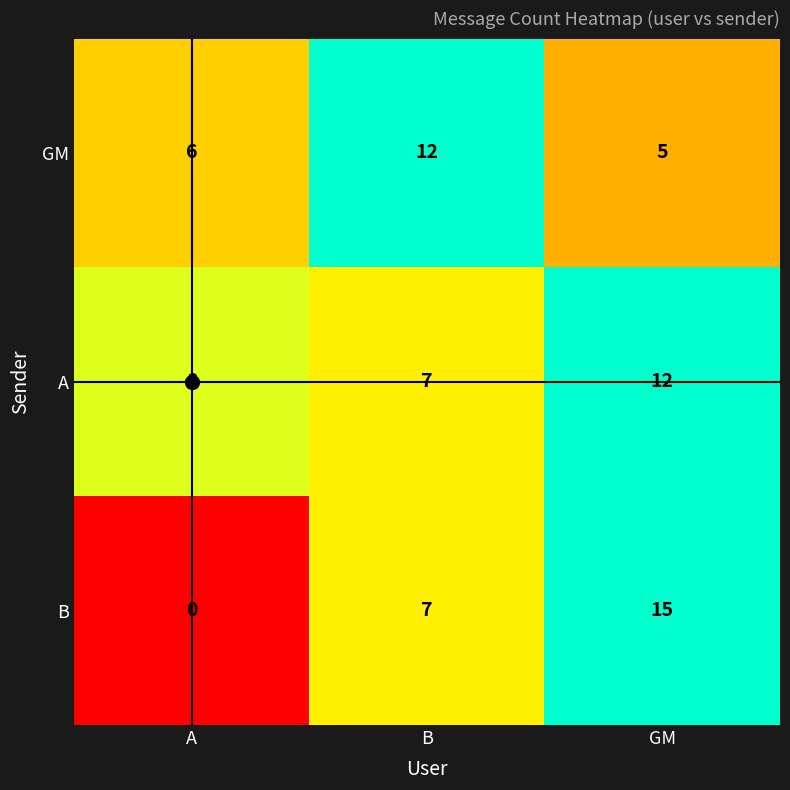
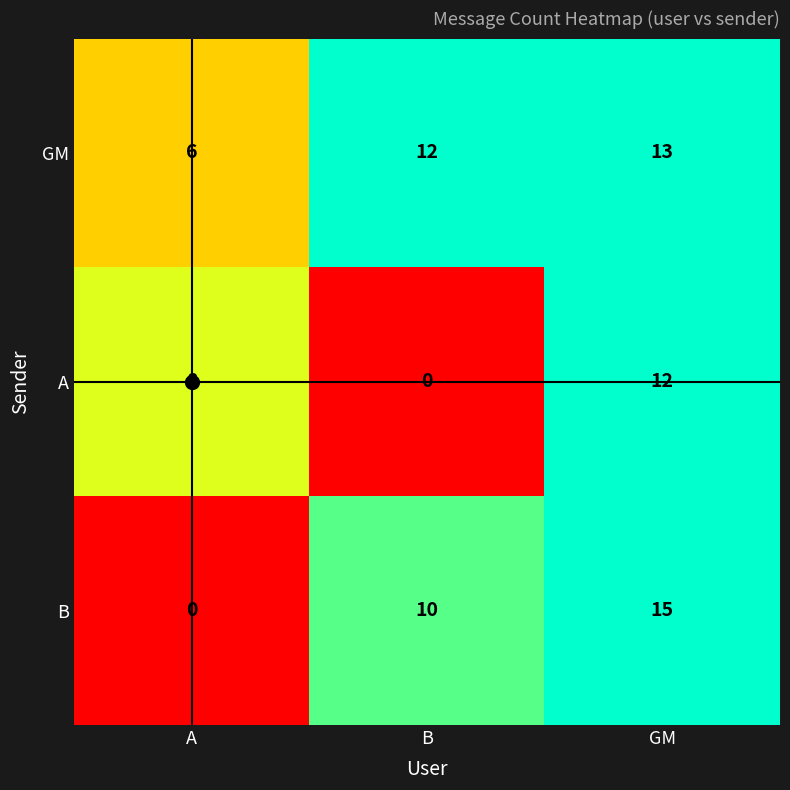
  {
    "GM": {
      "A": 6,
      "B": 12,
-     "GM": 5
+     "GM": 13
    },
    "A": {
-     "B": 7,
+     "B": 0,
      "GM": 12
    },
    "B": {
      "A": 0,
-     "B": 7,
+     "B": 10,
      "GM": 15
    }
  }
